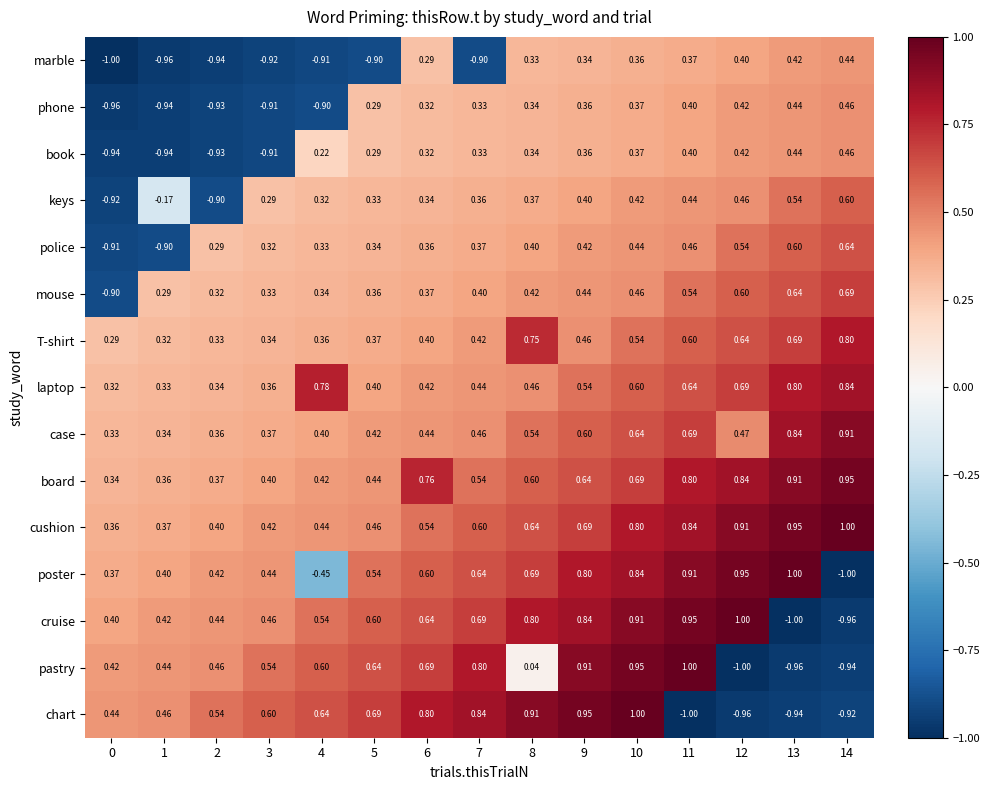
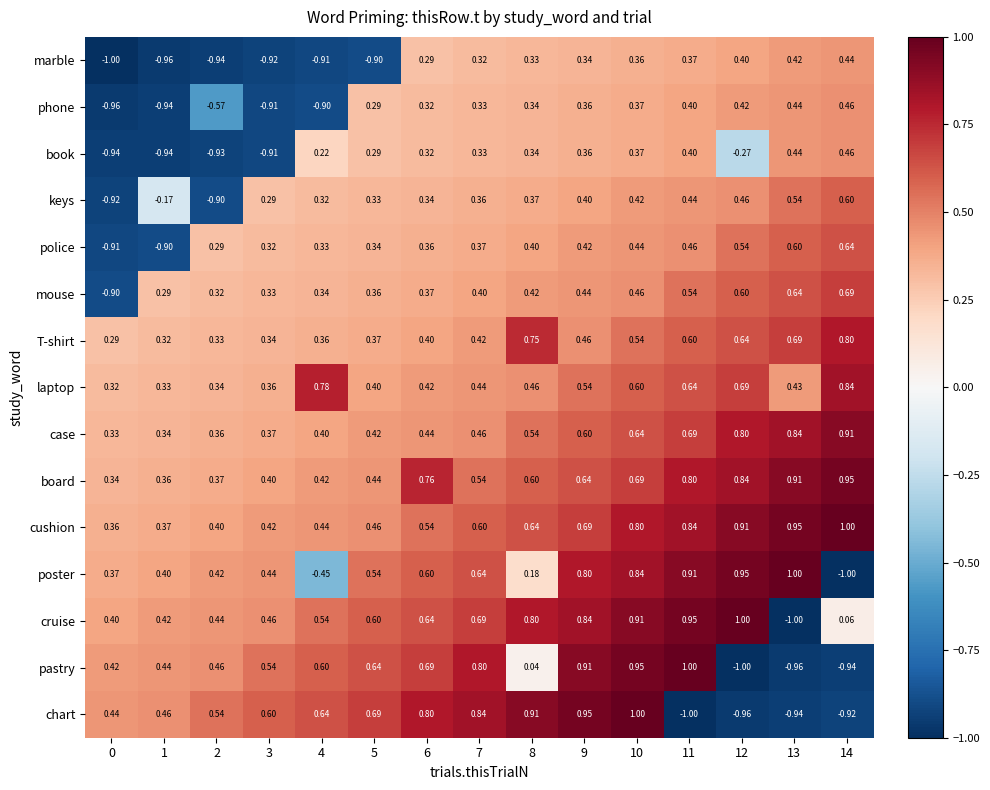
  {
    "marble": {
      "0": -1.00,
      "1": -0.96,
      "2": -0.94,
      "3": -0.92,
      "4": -0.91,
      "5": -0.90,
      "6": 0.29,
-     "7": -0.90,
+     "7": 0.32,
      "8": 0.33,
      "9": 0.34,
      "10": 0.36,
      "11": 0.37,
      "12": 0.40,
      "13": 0.42,
      "14": 0.44
    },
    "phone": {
      "0": -0.96,
      "1": -0.94,
-     "2": -0.93,
+     "2": -0.57,
      "3": -0.91,
      "4": -0.90,
      "5": 0.29,
      "6": 0.32,
      "7": 0.33,
      "8": 0.34,
      "9": 0.36,
      "10": 0.37,
      "11": 0.40,
      "12": 0.42,
      "13": 0.44,
      "14": 0.46
    },
    "book": {
      "0": -0.94,
      "1": -0.94,
      "2": -0.93,
      "3": -0.91,
      "4": 0.22,
      "5": 0.29,
      "6": 0.32,
      "7": 0.33,
      "8": 0.34,
      "9": 0.36,
      "10": 0.37,
      "11": 0.40,
-     "12": 0.42,
+     "12": -0.27,
      "13": 0.44,
      "14": 0.46
    },
    "laptop": {
      "0": 0.32,
      "1": 0.33,
      "2": 0.34,
      "3": 0.36,
      "4": 0.78,
      "5": 0.40,
      "6": 0.42,
      "7": 0.44,
      "8": 0.46,
      "9": 0.54,
      "10": 0.60,
      "11": 0.64,
      "12": 0.69,
-     "13": 0.80,
+     "13": 0.43,
      "14": 0.84
    },
    "case": {
      "0": 0.33,
      "1": 0.34,
      "2": 0.36,
      "3": 0.37,
      "4": 0.40,
      "5": 0.42,
      "6": 0.44,
      "7": 0.46,
      "8": 0.54,
      "9": 0.60,
      "10": 0.64,
      "11": 0.69,
-     "12": 0.47,
+     "12": 0.80,
      "13": 0.84,
      "14": 0.91
    },
    "poster": {
      "0": 0.37,
      "1": 0.40,
      "2": 0.42,
      "3": 0.44,
      "4": -0.45,
      "5": 0.54,
      "6": 0.60,
      "7": 0.64,
-     "8": 0.69,
+     "8": 0.18,
      "9": 0.80,
      "10": 0.84,
      "11": 0.91,
      "12": 0.95,
      "13": 1.00,
      "14": -1.00
    },
    "cruise": {
      "0": 0.40,
      "1": 0.42,
      "2": 0.44,
      "3": 0.46,
      "4": 0.54,
      "5": 0.60,
      "6": 0.64,
      "7": 0.69,
      "8": 0.80,
      "9": 0.84,
      "10": 0.91,
      "11": 0.95,
      "12": 1.00,
      "13": -1.00,
-     "14": -0.96
+     "14": 0.06
    }
  }
